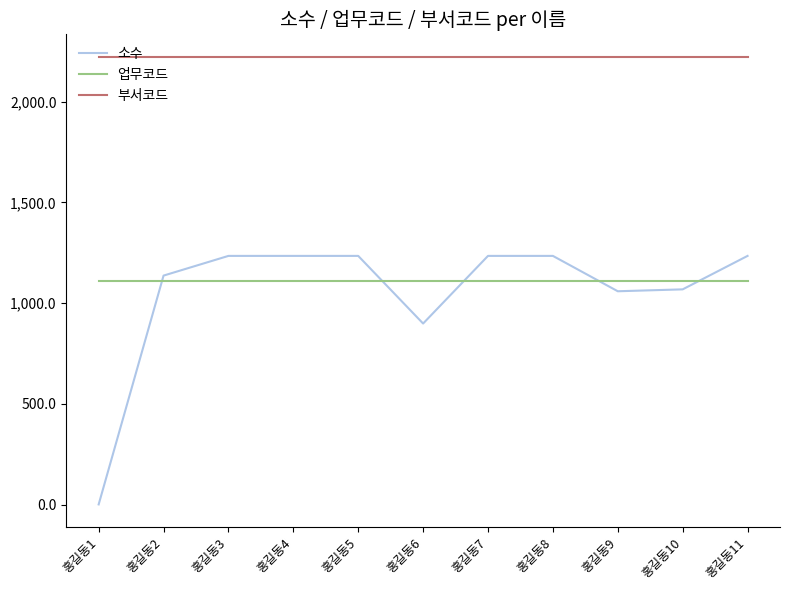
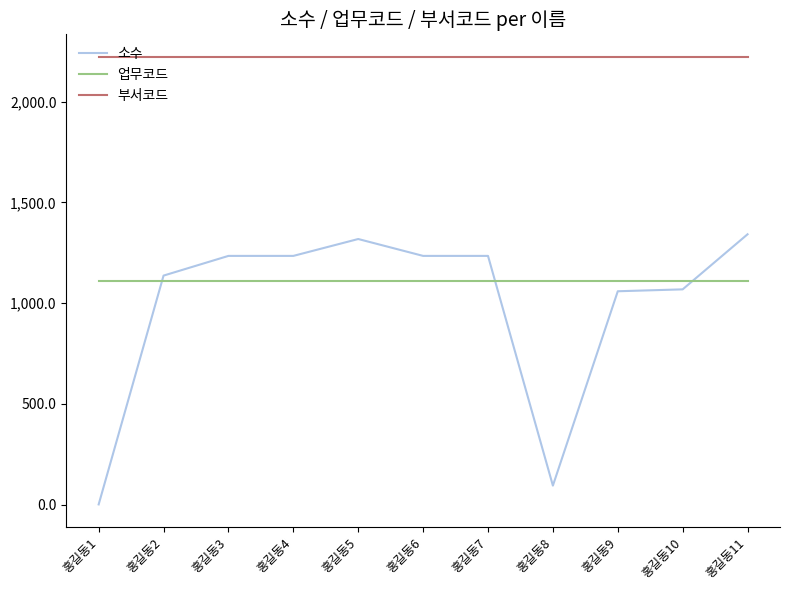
  {
    "소수": {
      "홍길동1": "0",
      "홍길동2": "1,140",
      "홍길동3": "1,230",
      "홍길동4": "1,230",
-     "홍길동5": "1,230",
-     "홍길동6": "900",
+     "홍길동5": "1,320",
+     "홍길동6": "1,230",
      "홍길동7": "1,230",
-     "홍길동8": "1,230",
+     "홍길동8": "90",
      "홍길동9": "1,060",
      "홍길동10": "1,070",
-     "홍길동11": "1,230"
+     "홍길동11": "1,340"
    },
    "업무코드": {
      "홍길동1": "1,110",
      "홍길동2": "1,110",
      "홍길동3": "1,110",
      "홍길동4": "1,110",
      "홍길동5": "1,110",
      "홍길동6": "1,110",
      "홍길동7": "1,110",
      "홍길동8": "1,110",
      "홍길동9": "1,110",
      "홍길동10": "1,110",
      "홍길동11": "1,110"
    },
    "부서코드": {
      "홍길동1": "2,220",
      "홍길동2": "2,220",
      "홍길동3": "2,220",
      "홍길동4": "2,220",
      "홍길동5": "2,220",
      "홍길동6": "2,220",
      "홍길동7": "2,220",
      "홍길동8": "2,220",
      "홍길동9": "2,220",
      "홍길동10": "2,220",
      "홍길동11": "2,220"
    }
  }
